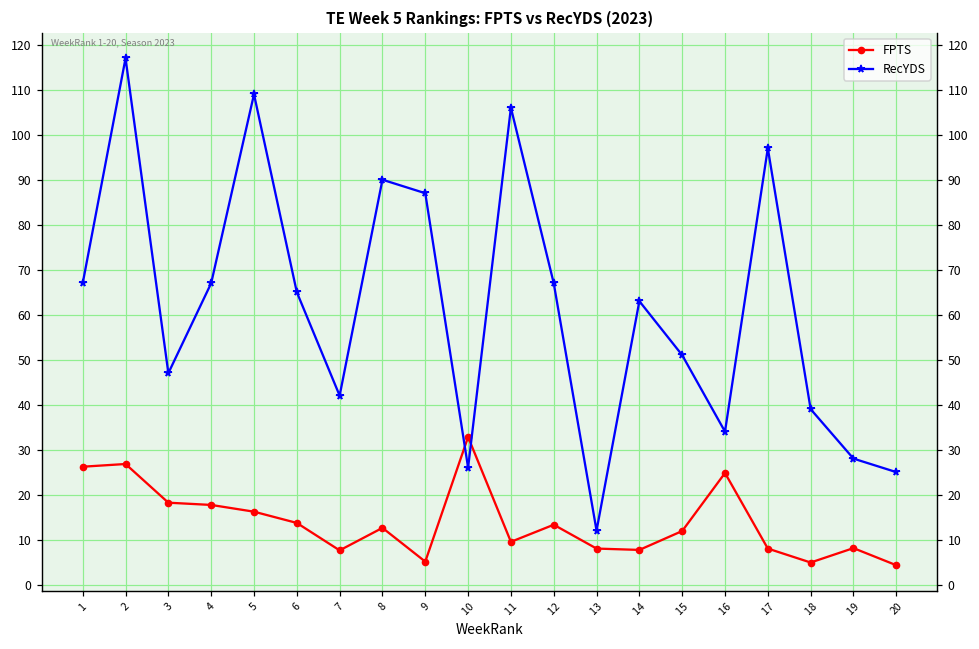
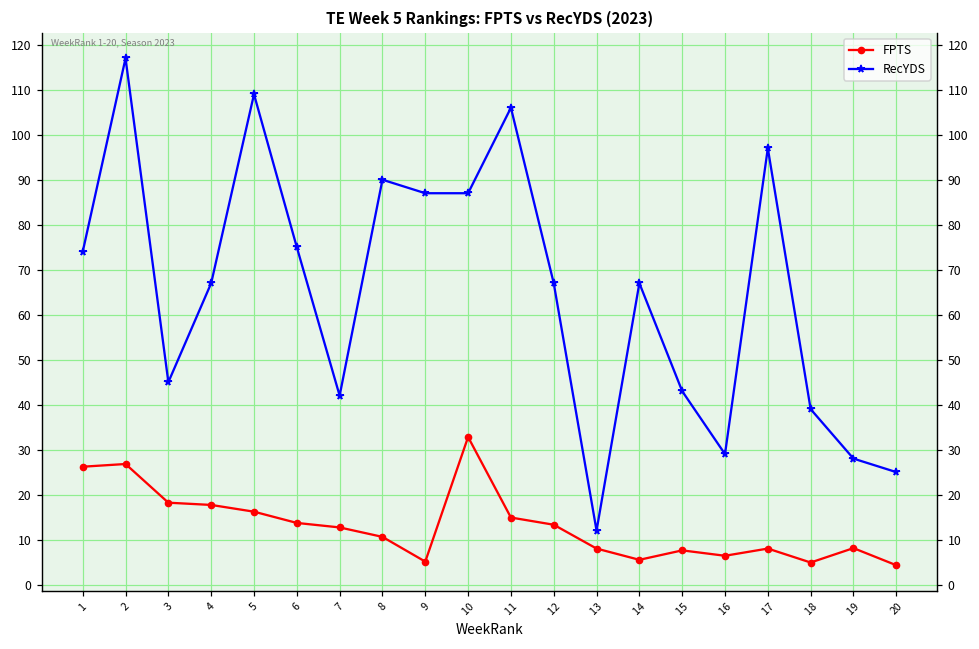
  {
    "FPTS": {
      "1": 26,
      "2": 27,
      "3": 18,
      "4": 18,
      "5": 16,
      "6": 14,
-     "7": 8,
-     "8": 13,
+     "7": 13,
+     "8": 11,
      "9": 5,
      "10": 33,
-     "11": 10,
+     "11": 15,
      "12": 13,
      "13": 8,
-     "14": 8,
-     "15": 12,
-     "16": 25,
+     "14": 6,
+     "15": 8,
+     "16": 6,
      "17": 8,
      "18": 5,
      "19": 8,
      "20": 4
    },
    "RecYDS": {
-     "1": 67,
-     "3": 47,
+     "1": 74,
+     "3": 45,
      "4": 67,
      "5": 109,
-     "6": 65,
+     "6": 75,
      "7": 42,
      "8": 90,
      "9": 87,
-     "10": 26,
+     "10": 87,
      "11": 106,
      "12": 67,
      "13": 12,
-     "14": 63,
-     "15": 51,
-     "16": 34,
+     "14": 67,
+     "15": 43,
+     "16": 29,
      "17": 97,
      "18": 39,
      "19": 28,
      "20": 25
    }
  }
